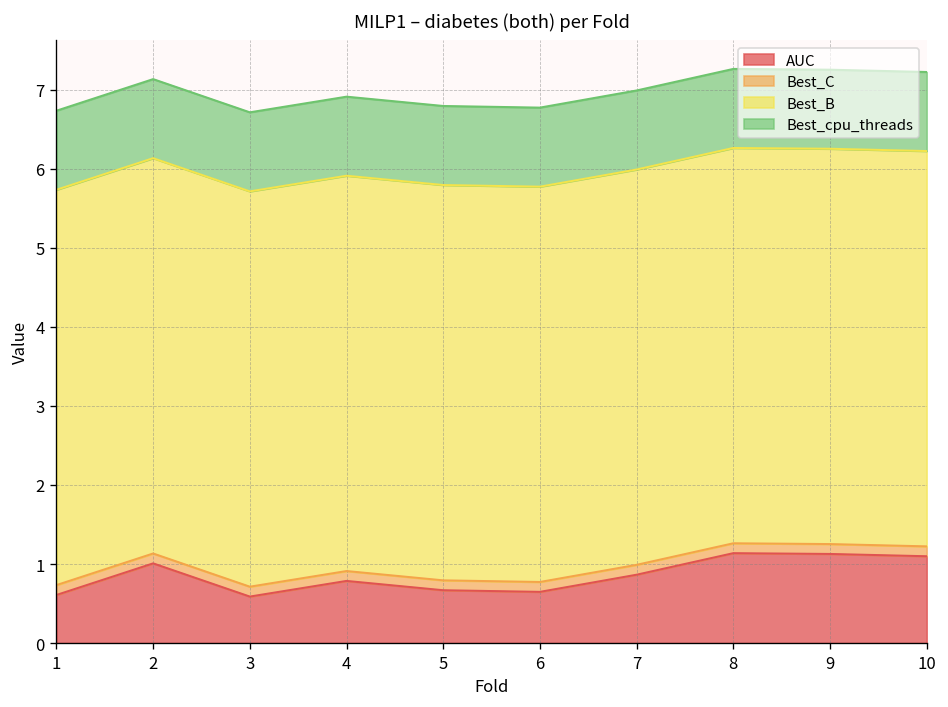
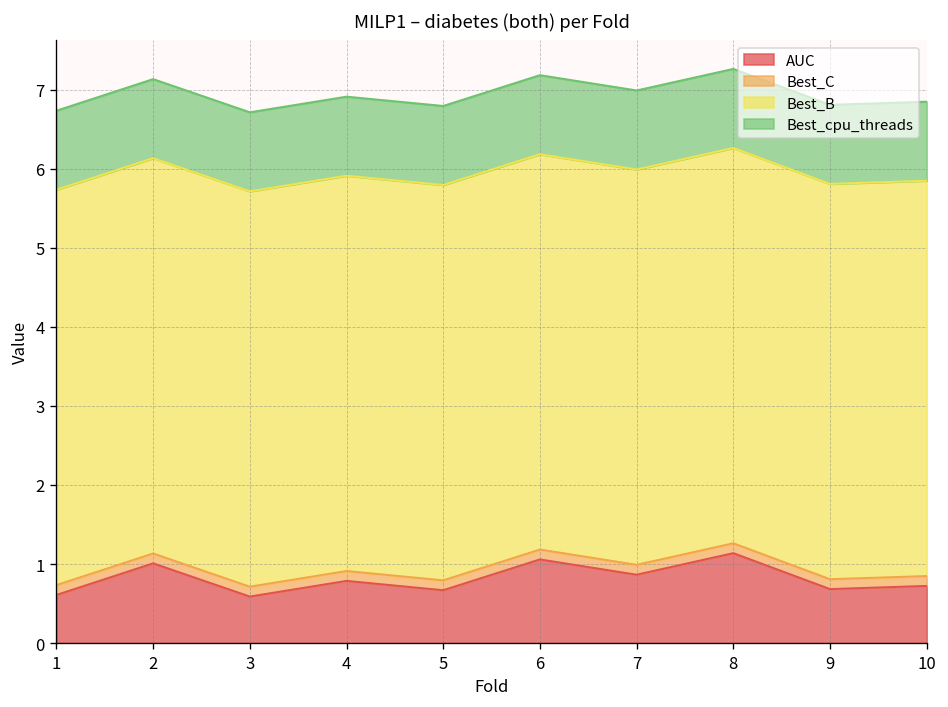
  {
    "AUC": {
      "1": 0.6,
      "2": 1.0,
      "3": 0.6,
      "4": 0.8,
      "5": 0.7,
-     "6": 0.6,
+     "6": 1.1,
      "7": 0.9,
      "8": 1.1,
-     "9": 1.1,
-     "10": 1.1
+     "9": 0.7,
+     "10": 0.7
    },
    "Best_C": {
      "1": 0.1,
      "2": 0.1,
      "3": 0.1,
      "4": 0.1,
      "5": 0.1,
      "6": 0.1,
      "7": 0.1,
      "8": 0.1,
      "9": 0.1,
      "10": 0.1
    },
    "Best_B": {
      "1": 5.0,
      "2": 5.0,
      "3": 5.0,
      "4": 5.0,
      "5": 5.0,
      "6": 5.0,
      "7": 5.0,
      "8": 5.0,
      "9": 5.0,
      "10": 5.0
    },
    "Best_cpu_threads": {
      "1": 1.0,
      "2": 1.0,
      "3": 1.0,
      "4": 1.0,
      "5": 1.0,
      "6": 1.0,
      "7": 1.0,
      "8": 1.0,
      "10": 1.0
    }
  }
